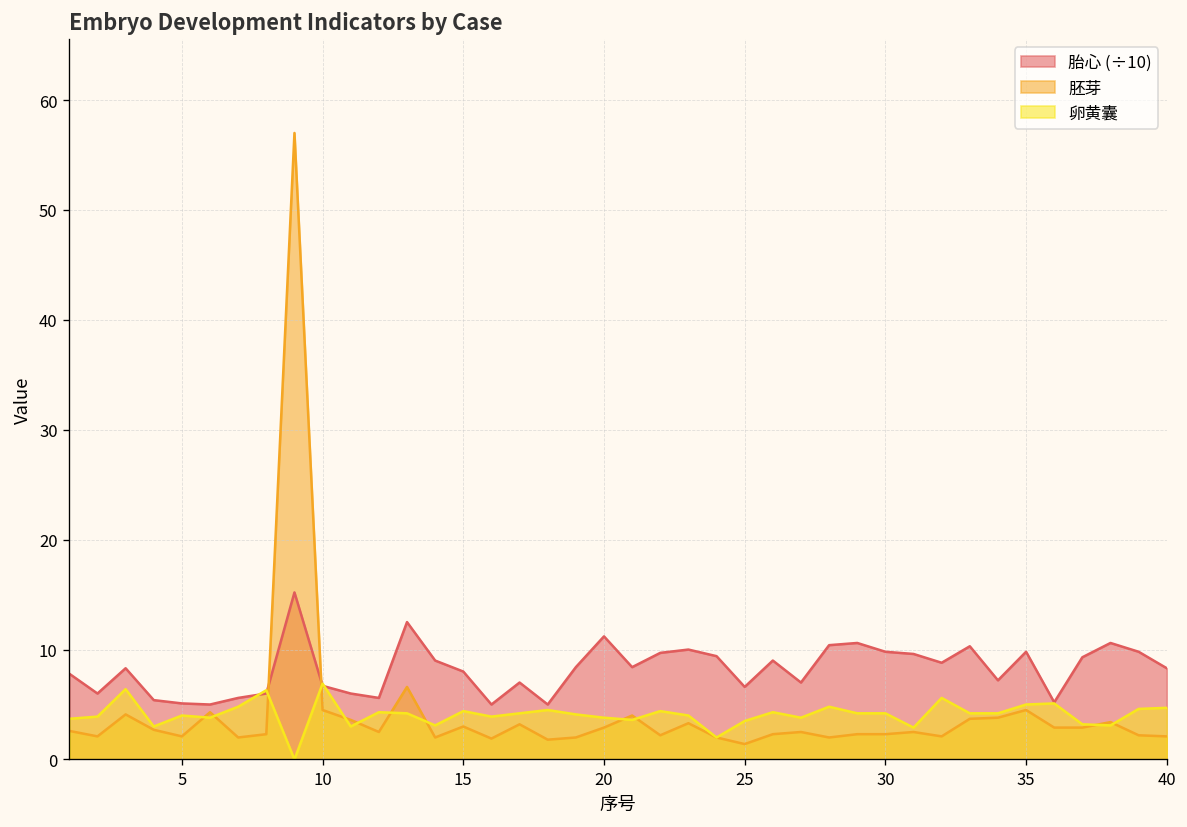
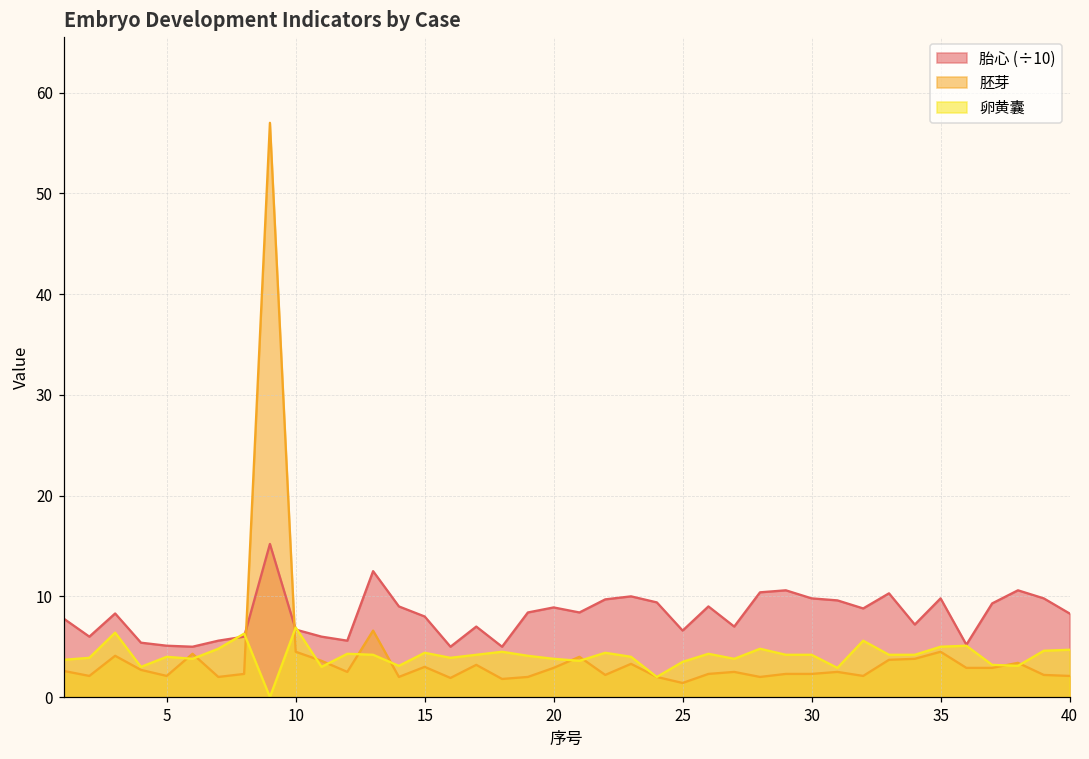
  {
    "胎心 (÷10)": {
      "5": 5,
      "15": 8,
-     "20": 11,
+     "20": 9,
      "25": 7,
      "30": 10,
      "35": 10,
      "40": 8
    }
  }
